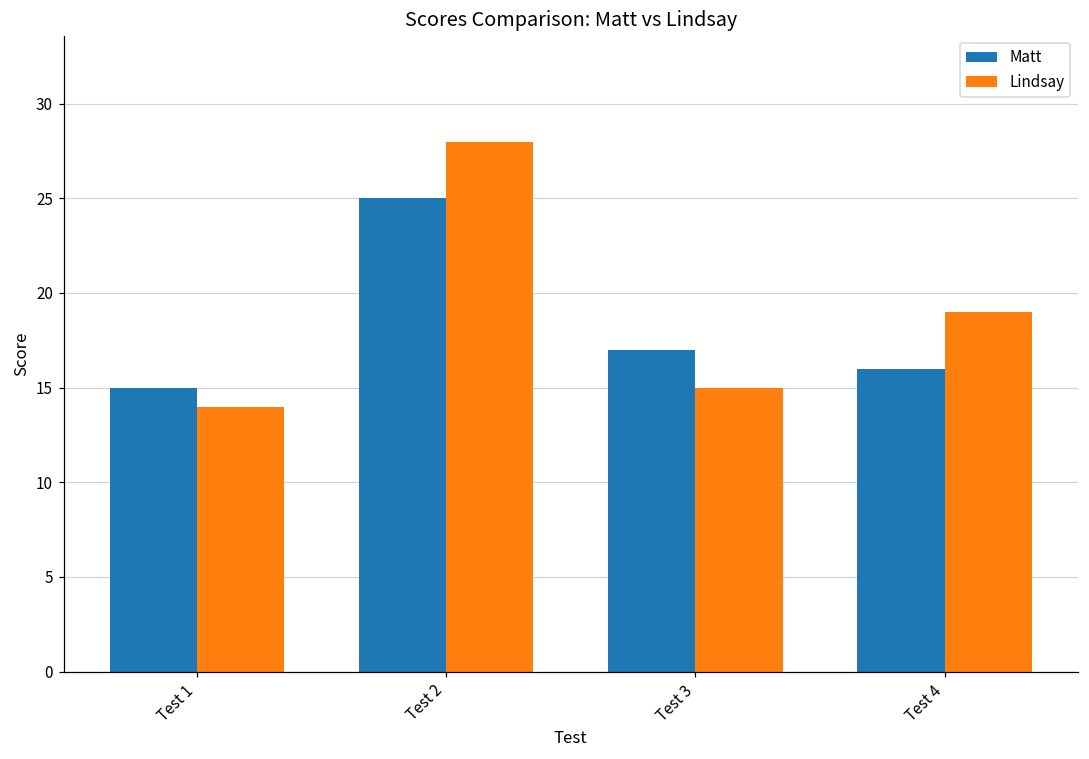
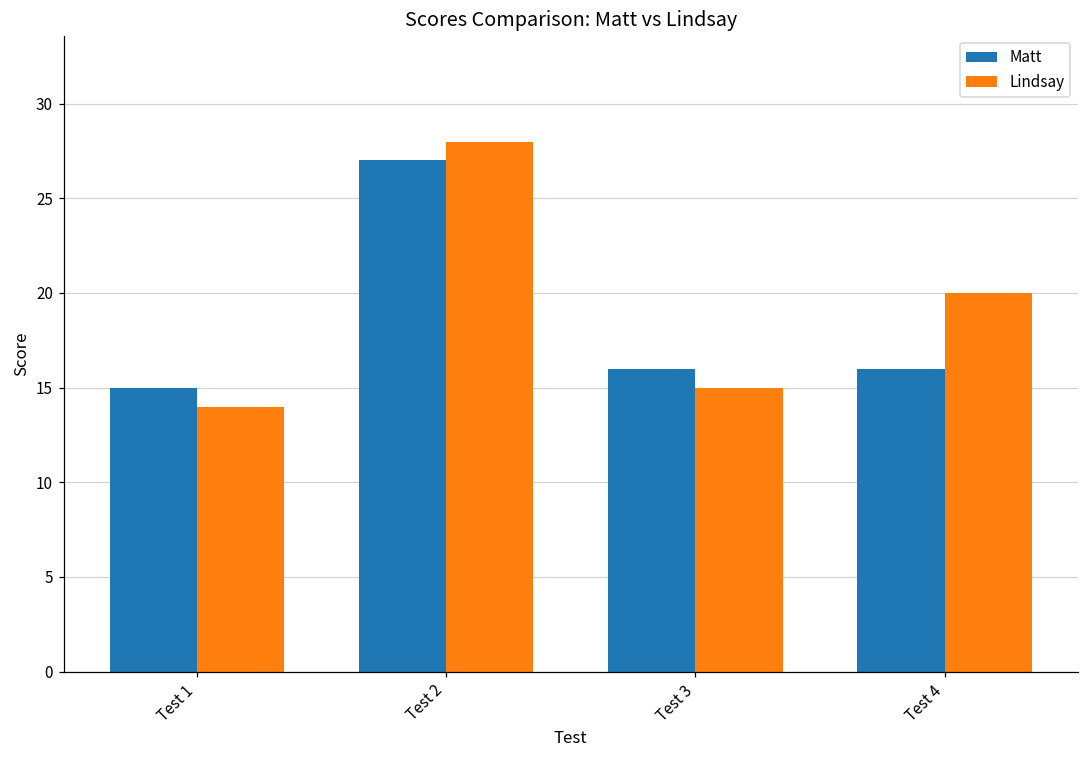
  {
    "Matt": {
      "Test 1": 15,
-     "Test 2": 25,
-     "Test 3": 17,
+     "Test 2": 27,
+     "Test 3": 16,
      "Test 4": 16
    },
    "Lindsay": {
      "Test 1": 14,
      "Test 2": 28,
      "Test 3": 15,
-     "Test 4": 19
+     "Test 4": 20
    }
  }
